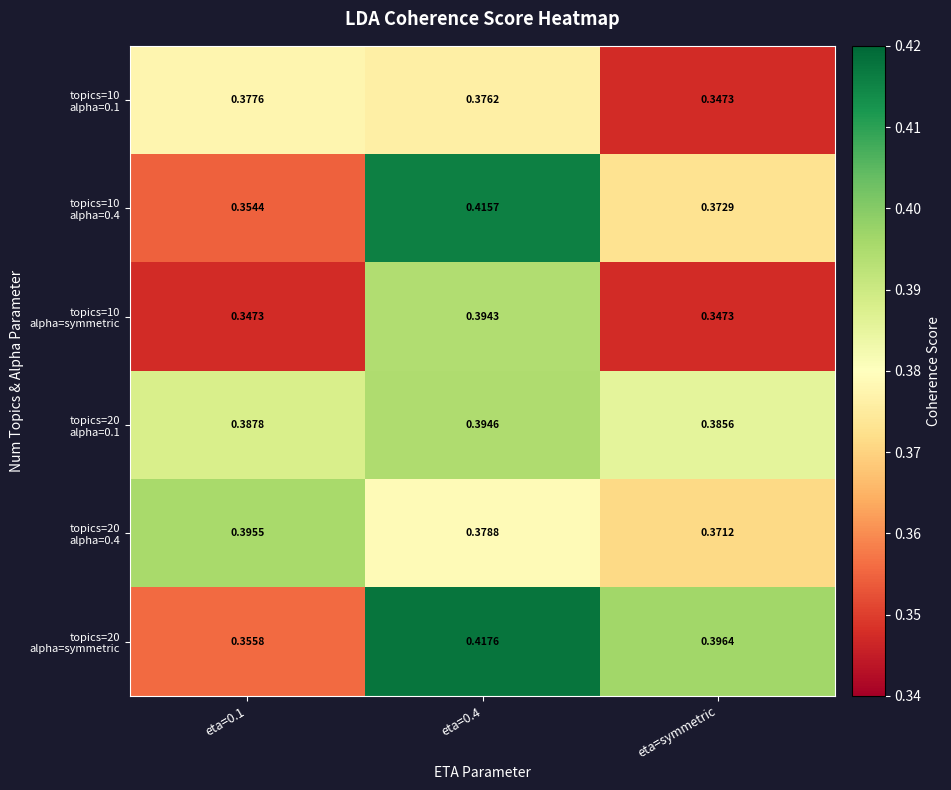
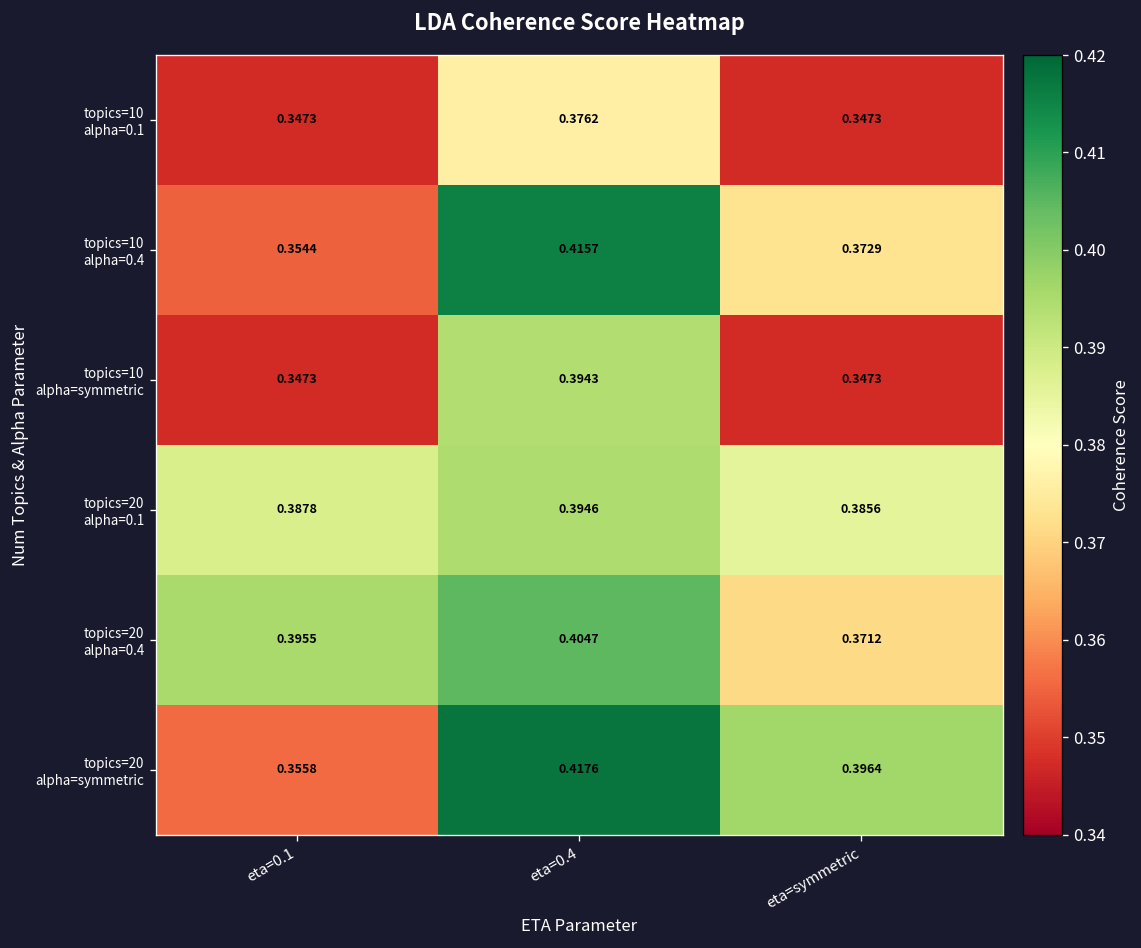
  {
    "topics=10 alpha=0.1": {
-     "eta=0.1": 0.3776,
+     "eta=0.1": 0.3473,
      "eta=0.4": 0.3762,
      "eta=symmetric": 0.3473
    },
    "topics=10 alpha=0.4": {
      "eta=0.1": 0.3544,
      "eta=0.4": 0.4157,
      "eta=symmetric": 0.3729
    },
    "topics=10 alpha=symmetric": {
      "eta=0.1": 0.3473,
      "eta=0.4": 0.3943,
      "eta=symmetric": 0.3473
    },
    "topics=20 alpha=0.1": {
      "eta=0.1": 0.3878,
      "eta=0.4": 0.3946,
      "eta=symmetric": 0.3856
    },
    "topics=20 alpha=0.4": {
      "eta=0.1": 0.3955,
-     "eta=0.4": 0.3788,
+     "eta=0.4": 0.4047,
      "eta=symmetric": 0.3712
    },
    "topics=20 alpha=symmetric": {
      "eta=0.1": 0.3558,
      "eta=0.4": 0.4176,
      "eta=symmetric": 0.3964
    }
  }
